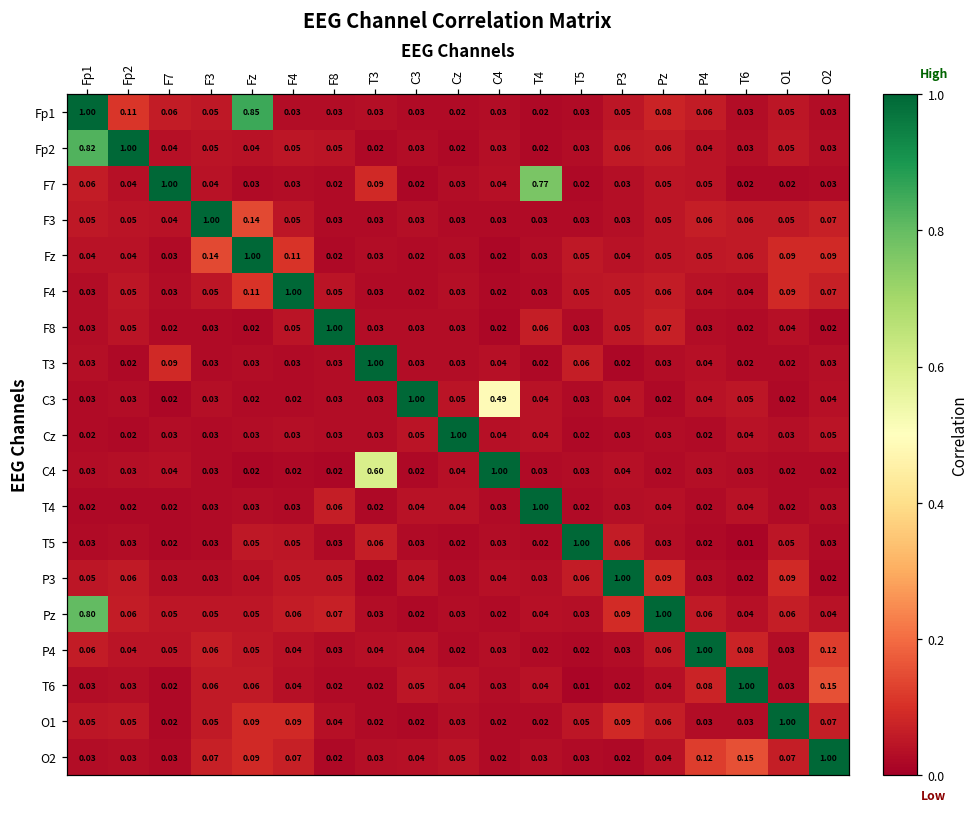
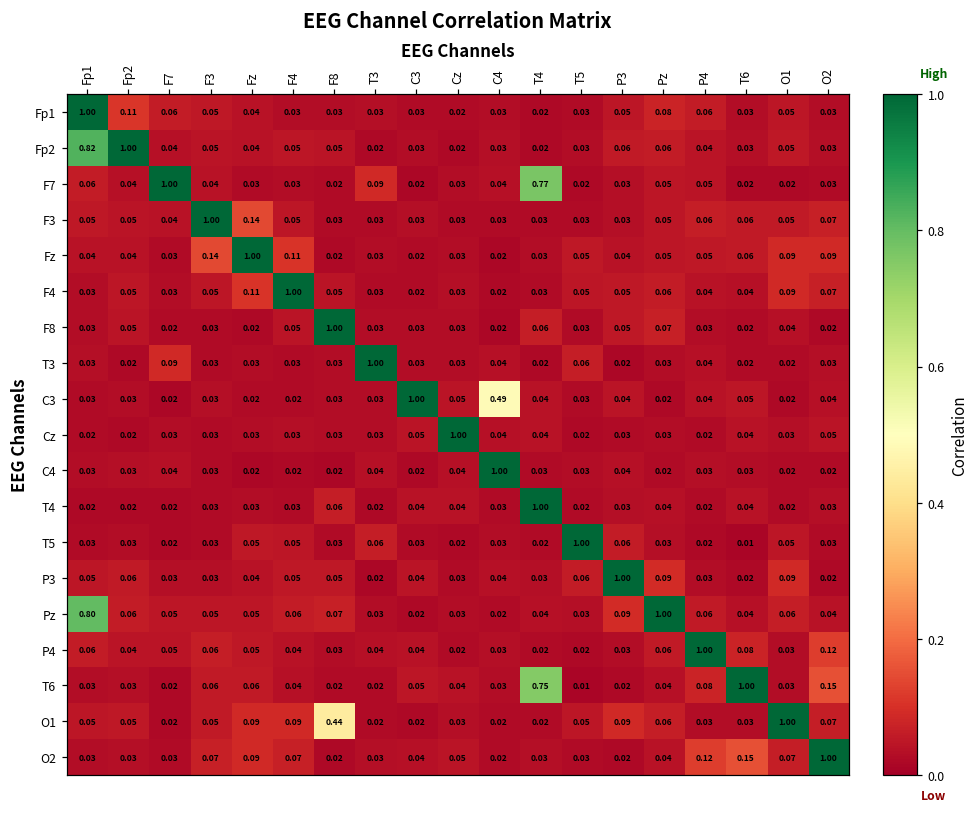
  {
    "Fp1": {
      "Fp1": 1.00,
      "Fp2": 0.11,
      "F7": 0.06,
      "F3": 0.05,
-     "Fz": 0.85,
+     "Fz": 0.04,
      "F4": 0.03,
      "F8": 0.03,
      "T3": 0.03,
      "C3": 0.03,
      "Cz": 0.02,
      "C4": 0.03,
      "T4": 0.02,
      "T5": 0.03,
      "P3": 0.05,
      "Pz": 0.08,
      "P4": 0.06,
      "T6": 0.03,
      "O1": 0.05,
      "O2": 0.03
    },
    "C4": {
      "Fp1": 0.03,
      "Fp2": 0.03,
      "F7": 0.04,
      "F3": 0.03,
      "Fz": 0.02,
      "F4": 0.02,
      "F8": 0.02,
-     "T3": 0.60,
+     "T3": 0.04,
      "C3": 0.02,
      "Cz": 0.04,
      "C4": 1.00,
      "T4": 0.03,
      "T5": 0.03,
      "P3": 0.04,
      "Pz": 0.02,
      "P4": 0.03,
      "T6": 0.03,
      "O1": 0.02,
      "O2": 0.02
    },
    "T6": {
      "Fp1": 0.03,
      "Fp2": 0.03,
      "F7": 0.02,
      "F3": 0.06,
      "Fz": 0.06,
      "F4": 0.04,
      "F8": 0.02,
      "T3": 0.02,
      "C3": 0.05,
      "Cz": 0.04,
      "C4": 0.03,
-     "T4": 0.04,
+     "T4": 0.75,
      "T5": 0.01,
      "P3": 0.02,
      "Pz": 0.04,
      "P4": 0.08,
      "T6": 1.00,
      "O1": 0.03,
      "O2": 0.15
    },
    "O1": {
      "Fp1": 0.05,
      "Fp2": 0.05,
      "F7": 0.02,
      "F3": 0.05,
      "Fz": 0.09,
      "F4": 0.09,
-     "F8": 0.04,
+     "F8": 0.44,
      "T3": 0.02,
      "C3": 0.02,
      "Cz": 0.03,
      "C4": 0.02,
      "T4": 0.02,
      "T5": 0.05,
      "P3": 0.09,
      "Pz": 0.06,
      "P4": 0.03,
      "T6": 0.03,
      "O1": 1.00,
      "O2": 0.07
    }
  }
